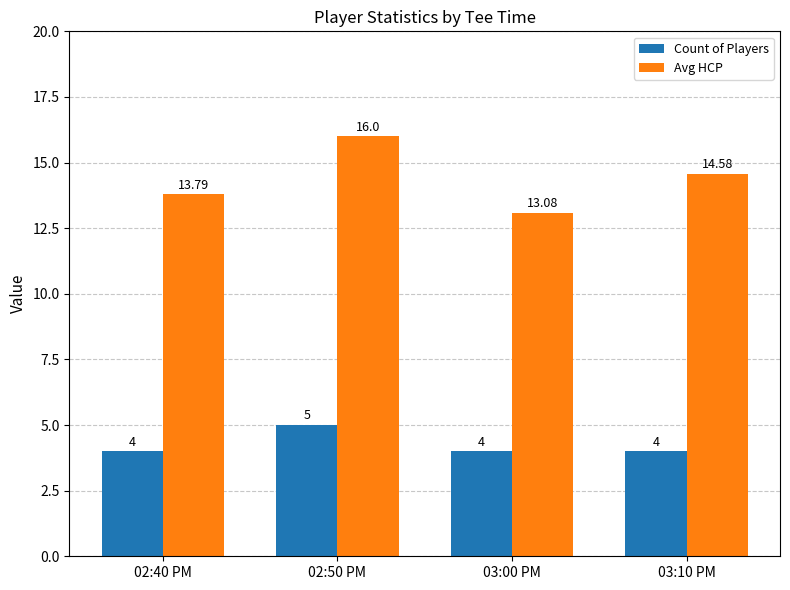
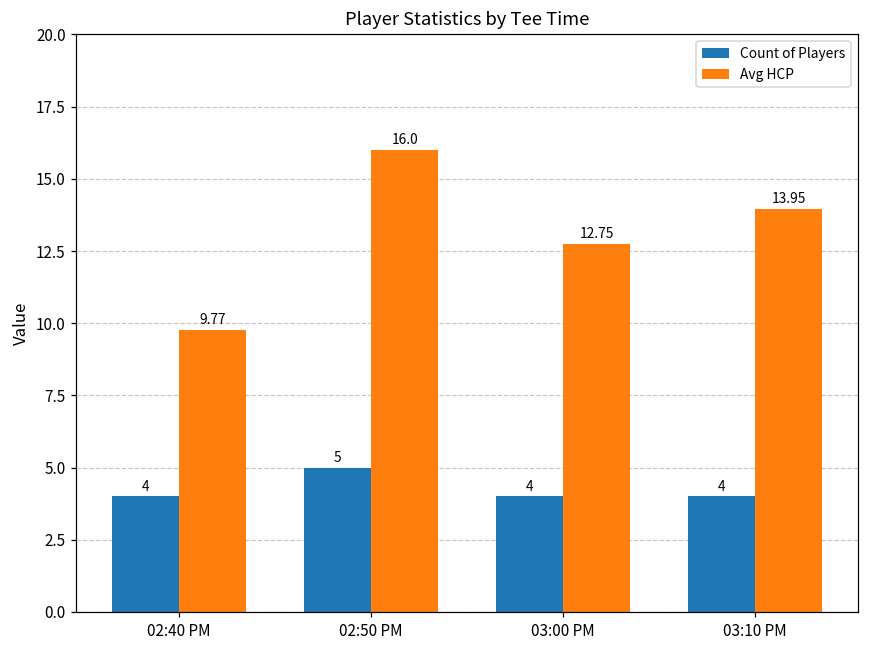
  {
    "Count of Players": {
      "02:40 PM": 4,
      "02:50 PM": 5,
      "03:00 PM": 4,
      "03:10 PM": 4
    },
    "Avg HCP": {
-     "02:40 PM": 13.79,
+     "02:40 PM": 9.77,
      "02:50 PM": 16.0,
-     "03:00 PM": 13.08,
-     "03:10 PM": 14.58
+     "03:00 PM": 12.75,
+     "03:10 PM": 13.95
    }
  }
